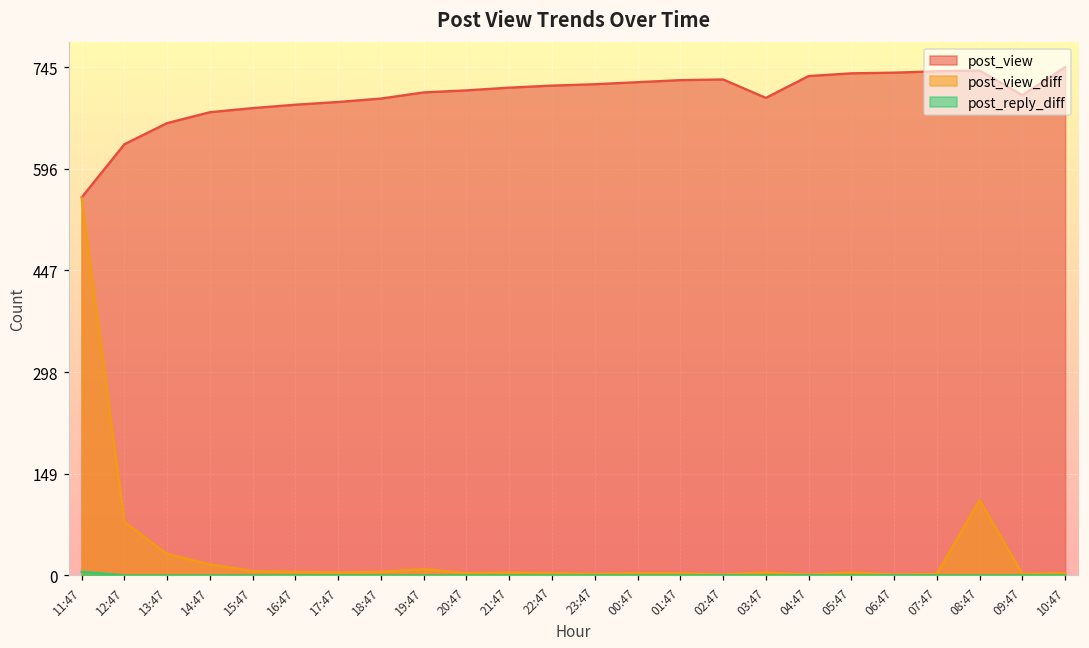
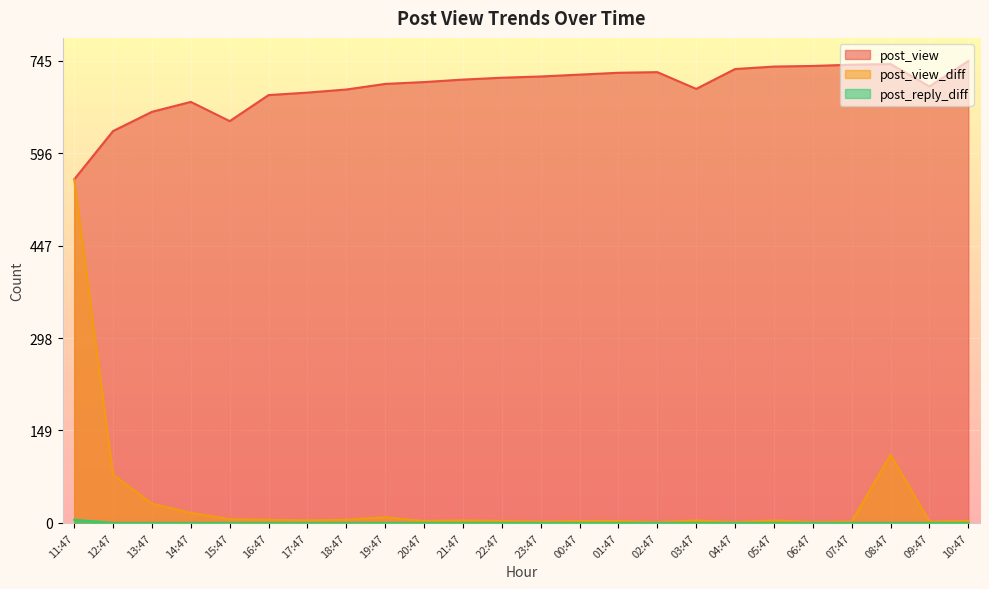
  {
    "post_view": {
      "12:47": 630,
      "13:47": 660,
      "14:47": 680,
-     "15:47": 690,
+     "15:47": 650,
      "16:47": 690,
      "17:47": 690,
      "18:47": 700,
      "19:47": 710,
      "20:47": 710,
      "21:47": 720,
      "22:47": 720,
      "23:47": 720,
      "00:47": 720,
      "01:47": 730,
      "02:47": 730,
      "03:47": 700,
      "04:47": 730,
      "05:47": 740,
      "06:47": 740
    },
    "post_view_diff": {
      "12:47": 80,
      "13:47": 30,
      "14:47": 20,
      "15:47": 10,
      "16:47": 10,
      "18:47": 10,
      "19:47": 10,
      "08:47": 110
    },
    "post_reply_diff": {
      "11:47": 10,
      "12:47": 0,
      "13:47": 0,
      "14:47": 0,
      "15:47": 0,
      "16:47": 0,
      "18:47": 0,
      "19:47": 0,
      "08:47": 0
    }
  }
